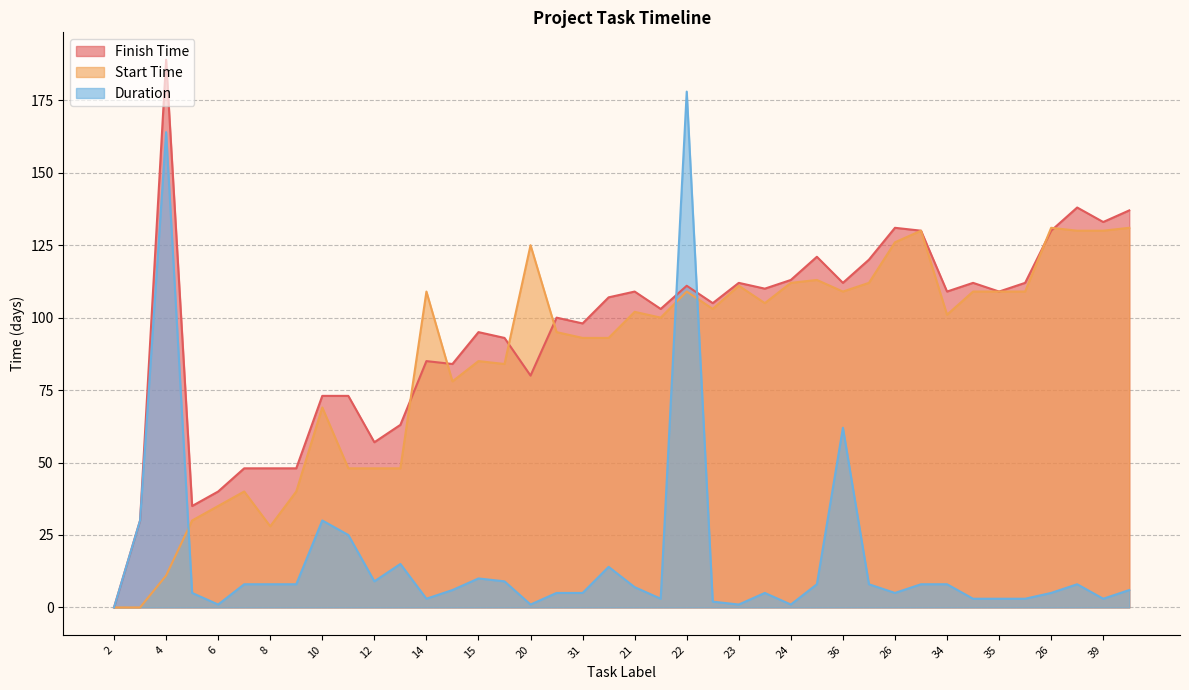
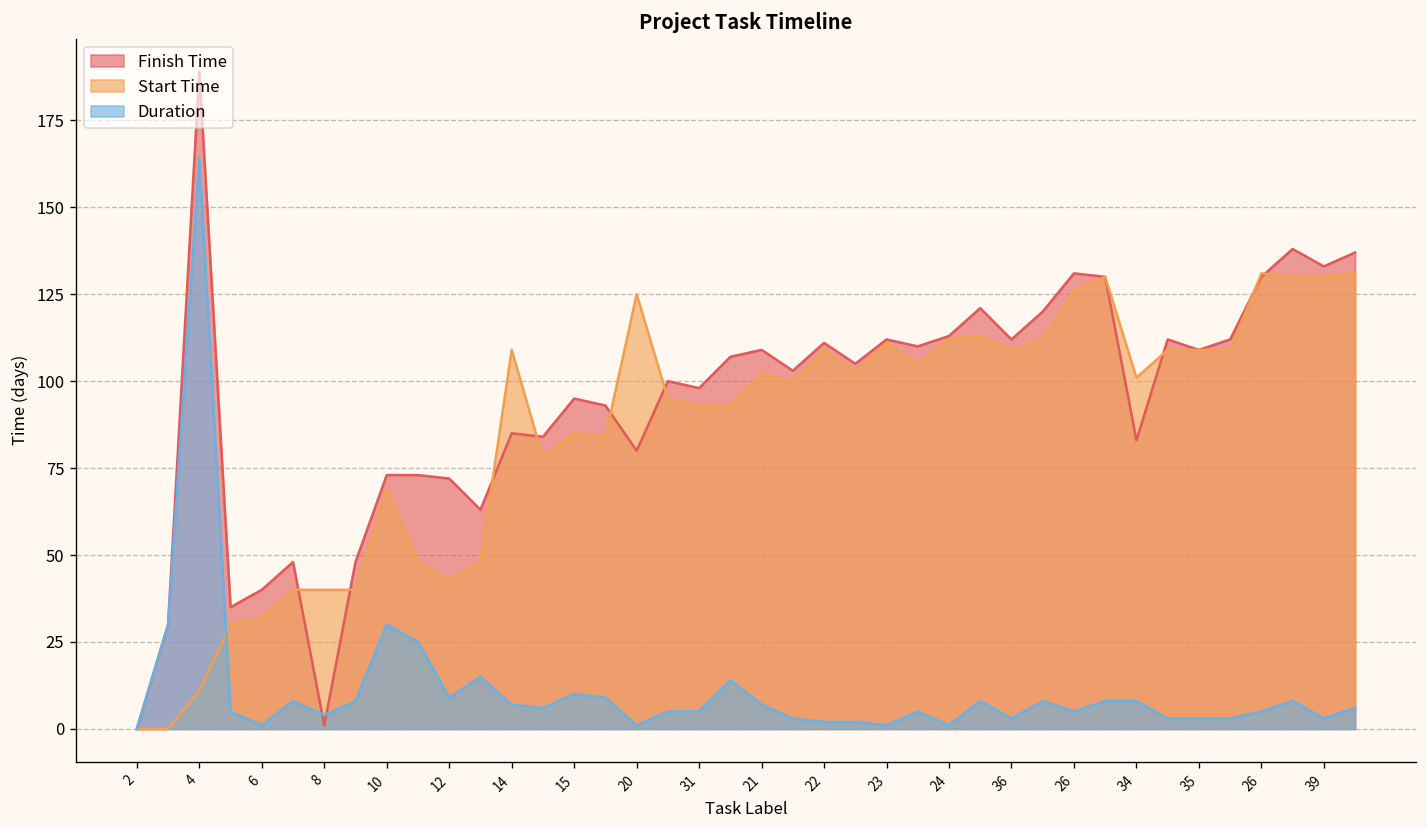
  {
    "Finish Time": {
      "6": 40,
-     "8": 48,
+     "8": 1,
      "10": 73,
-     "12": 57,
+     "12": 72,
      "14": 85,
      "20": 80,
      "22": 111,
      "24": 113,
      "36": 112,
-     "34": 109
+     "34": 83
    },
    "Start Time": {
      "4": 11,
-     "6": 35,
-     "8": 28,
+     "6": 32,
+     "8": 40,
      "10": 69,
-     "12": 48,
+     "12": 43,
      "14": 109,
      "20": 125,
      "22": 109,
      "24": 112,
      "36": 109,
      "34": 101
    },
    "Duration": {
      "4": 164,
      "6": 1,
-     "8": 8,
+     "8": 4,
      "10": 30,
      "12": 9,
-     "14": 3,
+     "14": 7,
      "20": 1,
-     "22": 178,
+     "22": 2,
      "24": 1,
-     "36": 62,
+     "36": 3,
      "34": 8
    }
  }
